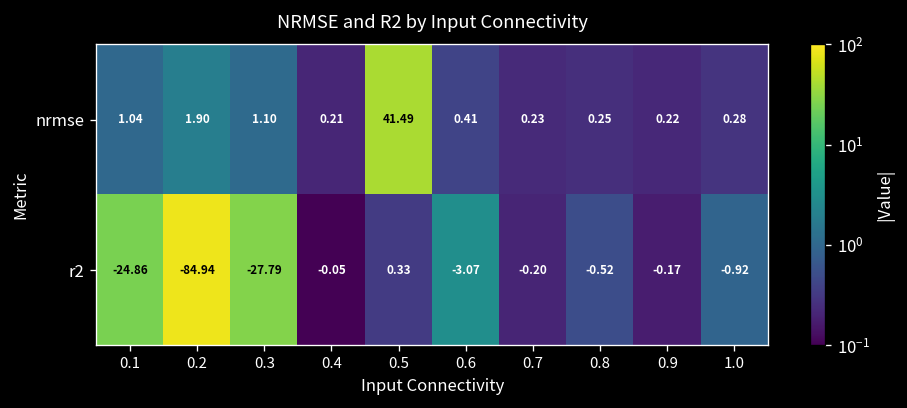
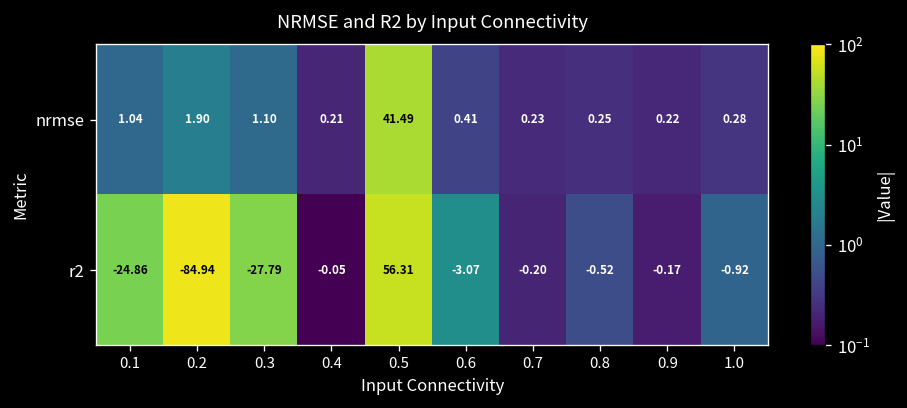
  {
    "nrmse": {
      "0.1": 1.04,
      "0.2": 1.90,
      "0.3": 1.10,
      "0.4": 0.21,
      "0.5": 41.49,
      "0.6": 0.41,
      "0.7": 0.23,
      "0.8": 0.25,
      "0.9": 0.22,
      "1.0": 0.28
    },
    "r2": {
      "0.1": -24.86,
      "0.2": -84.94,
      "0.3": -27.79,
      "0.4": -0.05,
-     "0.5": 0.33,
+     "0.5": 56.31,
      "0.6": -3.07,
      "0.7": -0.20,
      "0.8": -0.52,
      "0.9": -0.17,
      "1.0": -0.92
    }
  }
